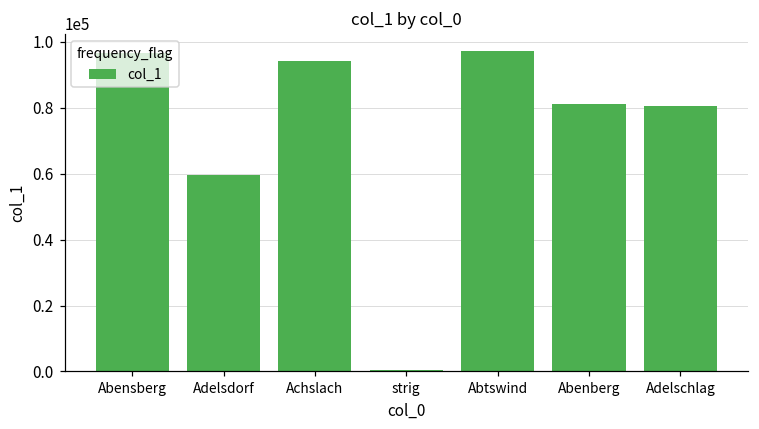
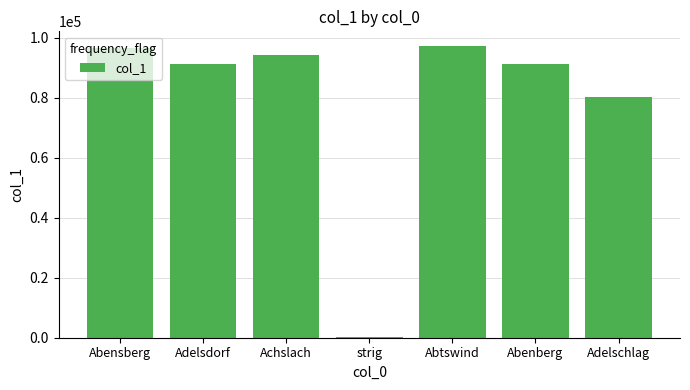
  {
-   "Adelsdorf": 60000,
+   "Adelsdorf": 91000,
    "Achslach": 94000,
    "Abtswind": 97000,
-   "Abenberg": 81000,
+   "Abenberg": 91000,
    "Adelschlag": 80000
  }
